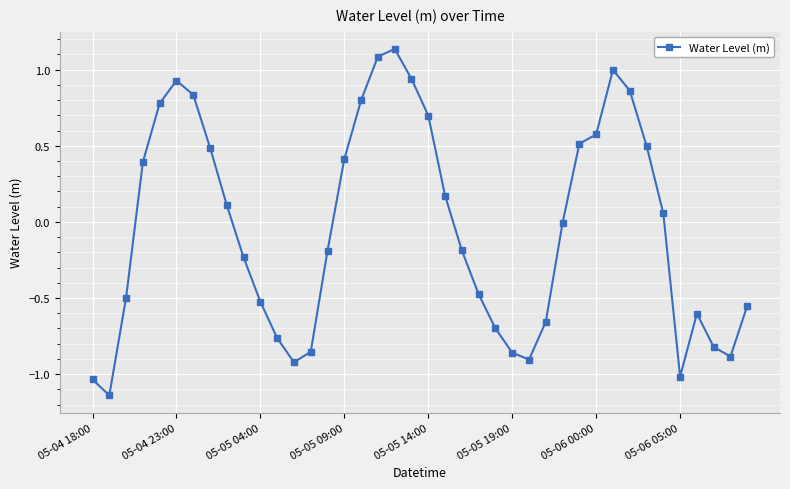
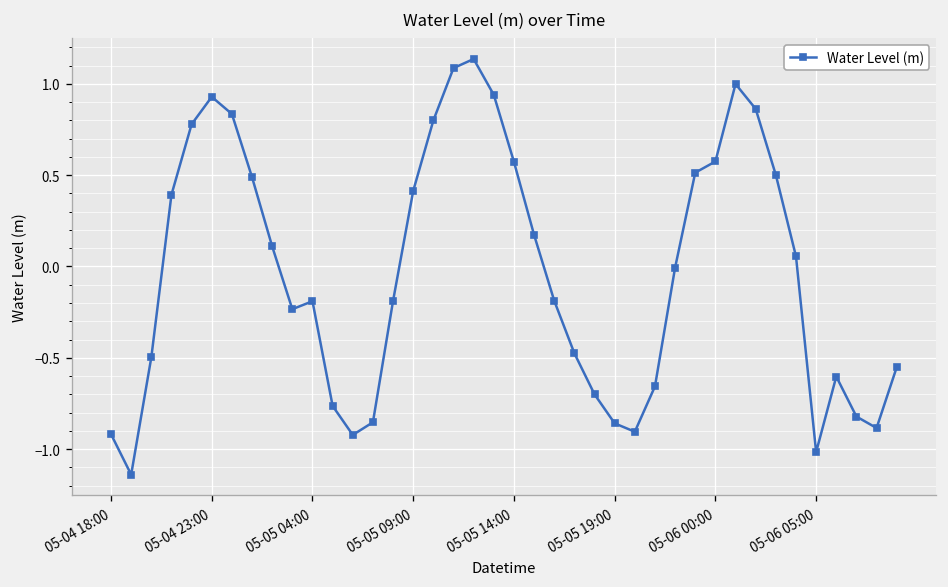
  {
-   "05-04 18:00": -1.04,
+   "05-04 18:00": -0.92,
    "05-04 23:00": 0.93,
-   "05-05 04:00": -0.52,
+   "05-05 04:00": -0.19,
    "05-05 09:00": 0.41,
-   "05-05 14:00": 0.70,
+   "05-05 14:00": 0.57,
    "05-05 19:00": -0.86,
    "05-06 00:00": 0.57,
    "05-06 05:00": -1.02
  }
